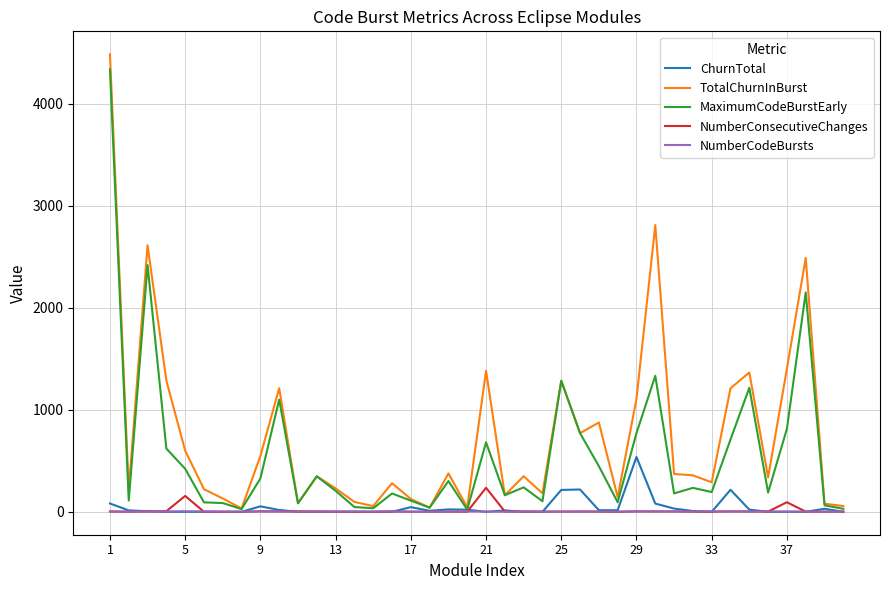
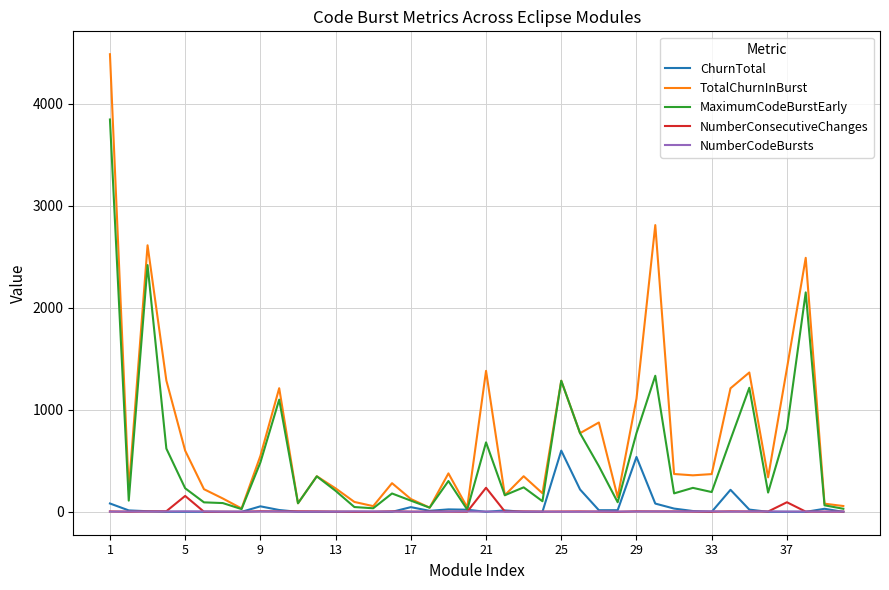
  {
    "ChurnTotal": {
      "1": 80,
      "9": 50,
      "17": 50,
-     "25": 220,
+     "25": 600,
      "29": 540
    },
    "TotalChurnInBurst": {
      "1": 4490,
      "5": 600,
      "9": 550,
      "21": 1380,
      "29": 1110,
-     "33": 290,
+     "33": 370,
      "37": 1410
    },
    "MaximumCodeBurstEarly": {
-     "1": 4340,
-     "5": 420,
-     "9": 330,
+     "1": 3850,
+     "5": 230,
+     "9": 480,
      "21": 680,
      "29": 770,
      "33": 190,
      "37": 810
    },
    "NumberConsecutiveChanges": {
      "5": 160,
      "21": 240,
      "37": 90
    }
  }
